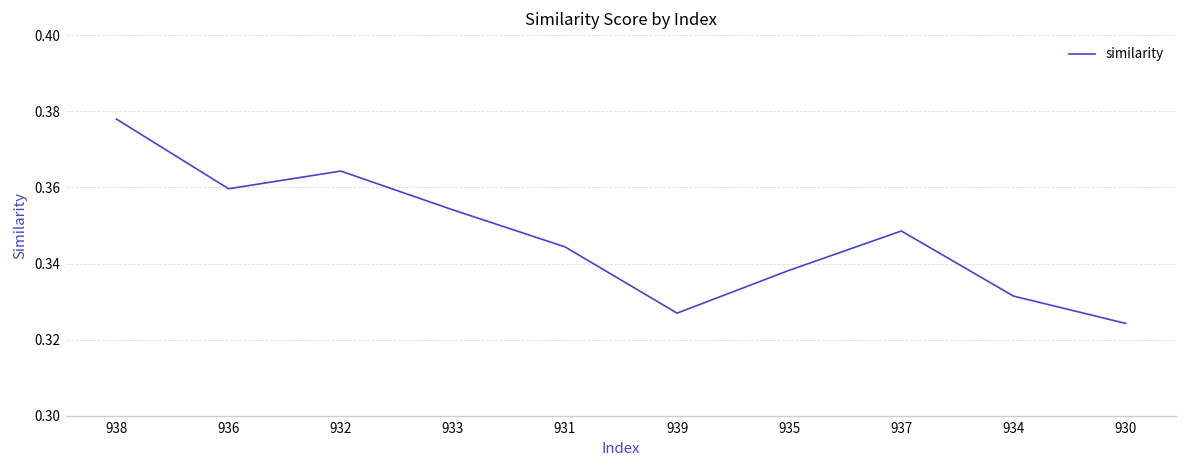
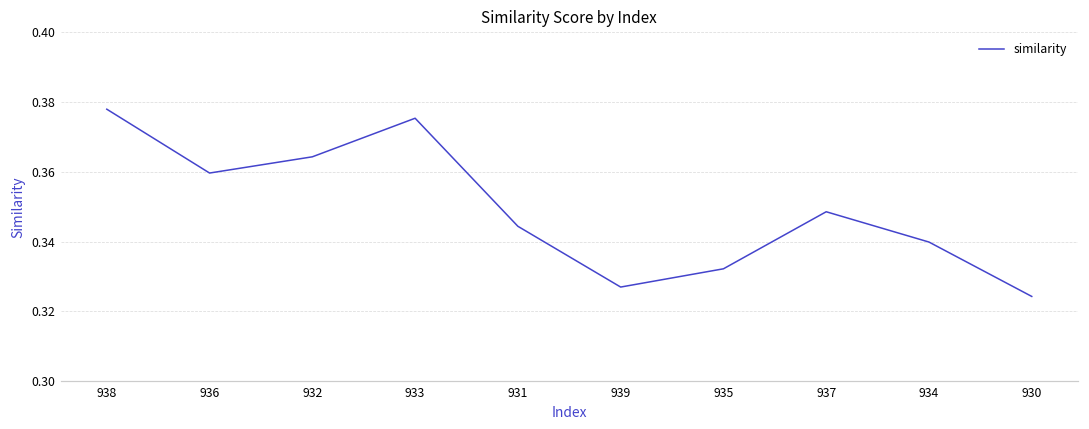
  {
    "938": 0.378,
    "936": 0.360,
    "932": 0.364,
-   "933": 0.354,
+   "933": 0.375,
    "931": 0.344,
    "939": 0.327,
-   "935": 0.338,
+   "935": 0.332,
    "937": 0.349,
-   "934": 0.331,
+   "934": 0.340,
    "930": 0.324
  }
